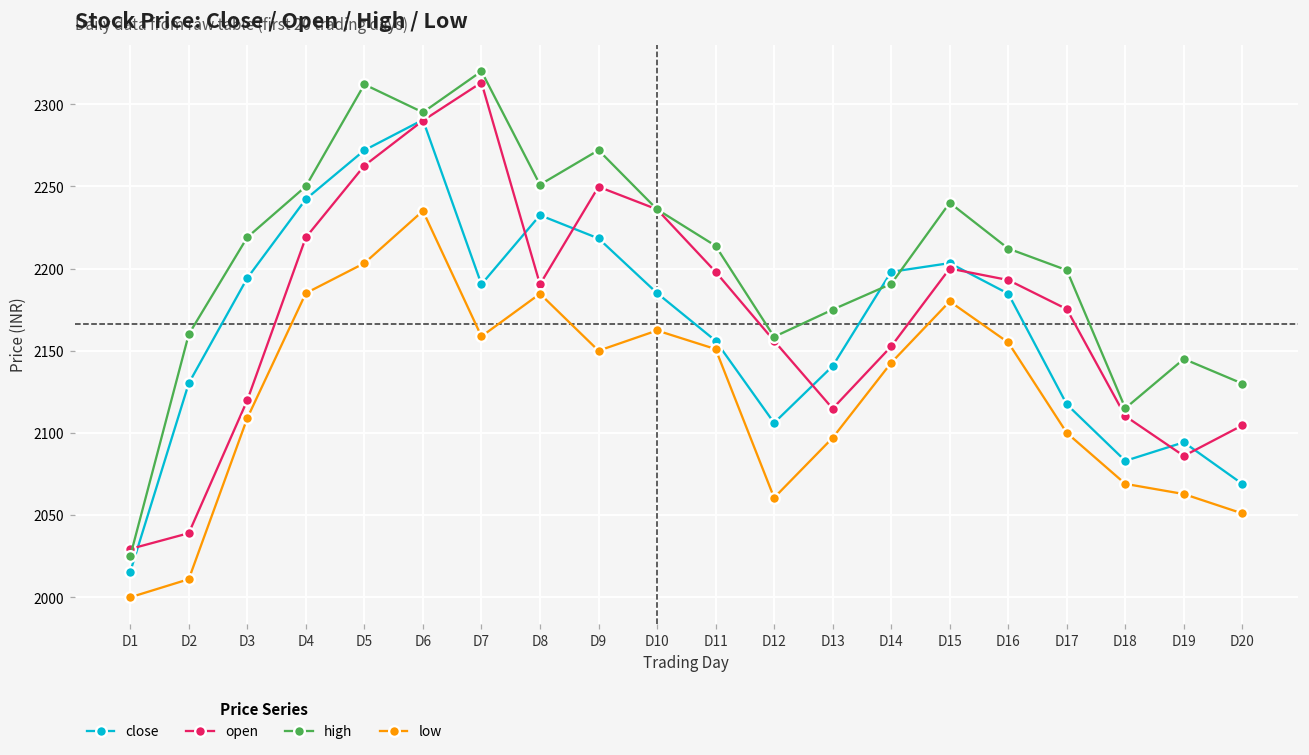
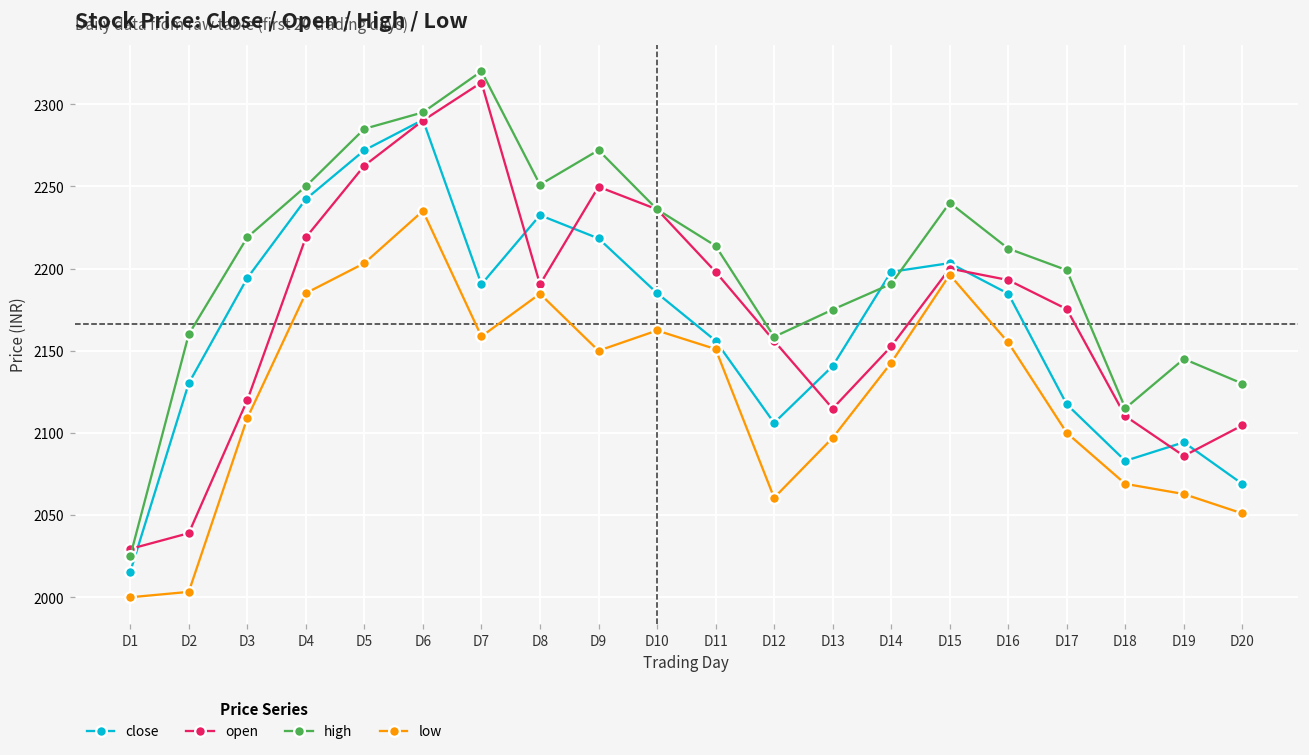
  {
    "close": {
      "D1": 2015,
      "D2": 2130,
      "D3": 2194,
      "D4": 2242,
      "D5": 2272,
      "D7": 2190,
      "D8": 2232,
      "D9": 2218,
      "D10": 2185,
      "D11": 2156,
      "D12": 2106,
      "D13": 2141,
      "D14": 2198,
      "D15": 2203,
      "D16": 2185,
      "D17": 2117,
      "D18": 2083,
      "D19": 2094,
      "D20": 2069
    },
    "open": {
      "D1": 2029,
      "D2": 2039,
      "D3": 2120,
      "D4": 2219,
      "D5": 2263,
      "D7": 2313,
      "D8": 2190,
      "D9": 2250,
      "D11": 2198,
      "D12": 2156,
      "D13": 2115,
      "D14": 2153,
      "D15": 2200,
      "D16": 2193,
      "D17": 2175,
      "D18": 2110,
      "D19": 2086,
      "D20": 2105
    },
    "high": {
      "D1": 2025,
      "D2": 2160,
      "D3": 2219,
      "D4": 2250,
-     "D5": 2312,
+     "D5": 2285,
      "D6": 2295,
      "D7": 2320,
      "D8": 2251,
      "D9": 2272,
      "D11": 2214,
      "D12": 2158,
      "D13": 2175,
      "D14": 2191,
      "D15": 2240,
      "D16": 2212,
      "D17": 2199,
      "D18": 2115,
      "D19": 2145,
      "D20": 2130
    },
    "low": {
      "D1": 2000,
-     "D2": 2011,
+     "D2": 2003,
      "D3": 2109,
      "D4": 2185,
      "D5": 2203,
      "D6": 2235,
      "D7": 2159,
      "D8": 2185,
      "D9": 2150,
      "D10": 2162,
      "D11": 2151,
      "D12": 2061,
      "D13": 2097,
      "D14": 2143,
-     "D15": 2180,
+     "D15": 2196,
      "D16": 2155,
      "D17": 2100,
      "D18": 2069,
      "D19": 2063,
      "D20": 2051
    }
  }
